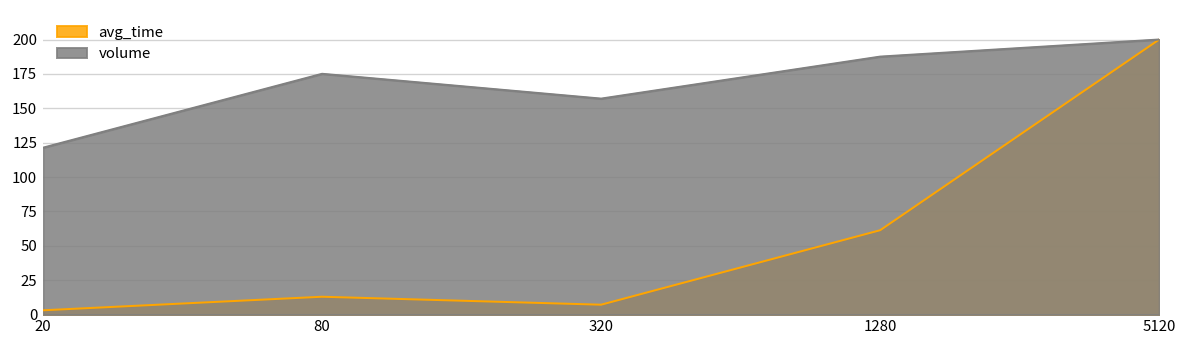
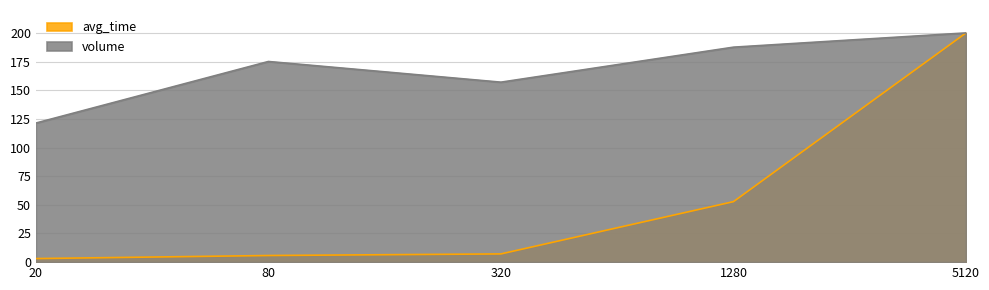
  {
    "avg_time": {
      "20": 3,
-     "80": 13,
+     "80": 6,
      "320": 7,
-     "1280": 61
+     "1280": 53
    },
    "volume": {
      "20": 121,
      "80": 175,
      "320": 157,
      "1280": 188
    }
  }
